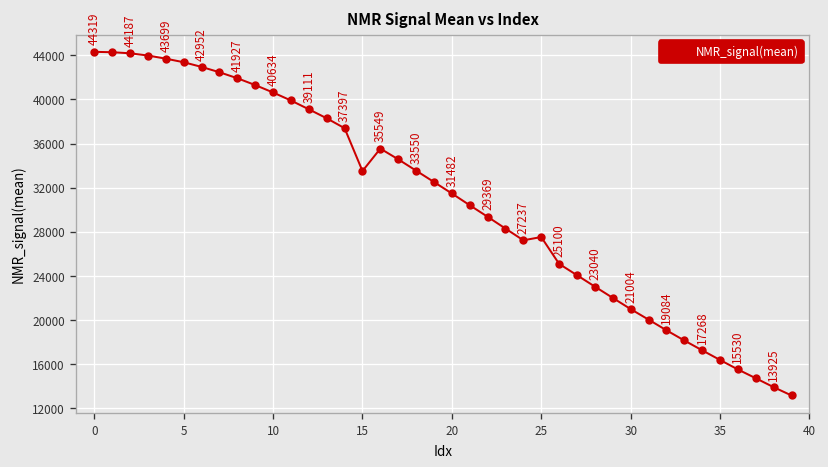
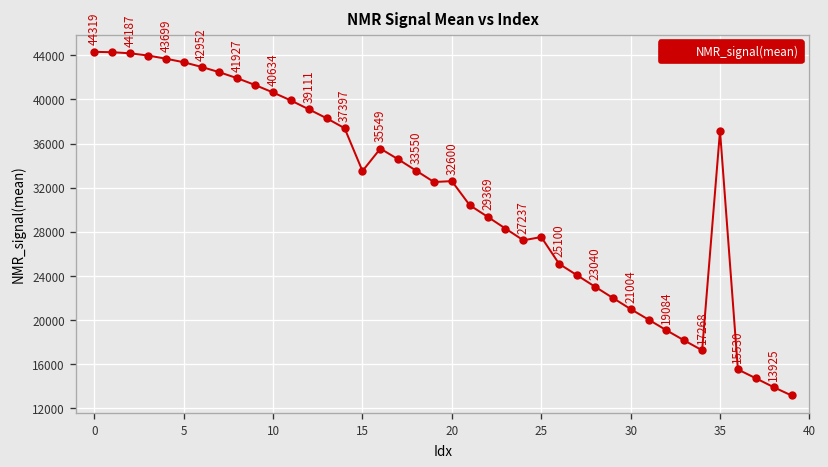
  {
    "0": 44319,
    "10": 40634,
-   "20": 31482,
+   "20": 32600,
    "30": 21004,
-   "35": 16000
+   "35": 37000
  }
